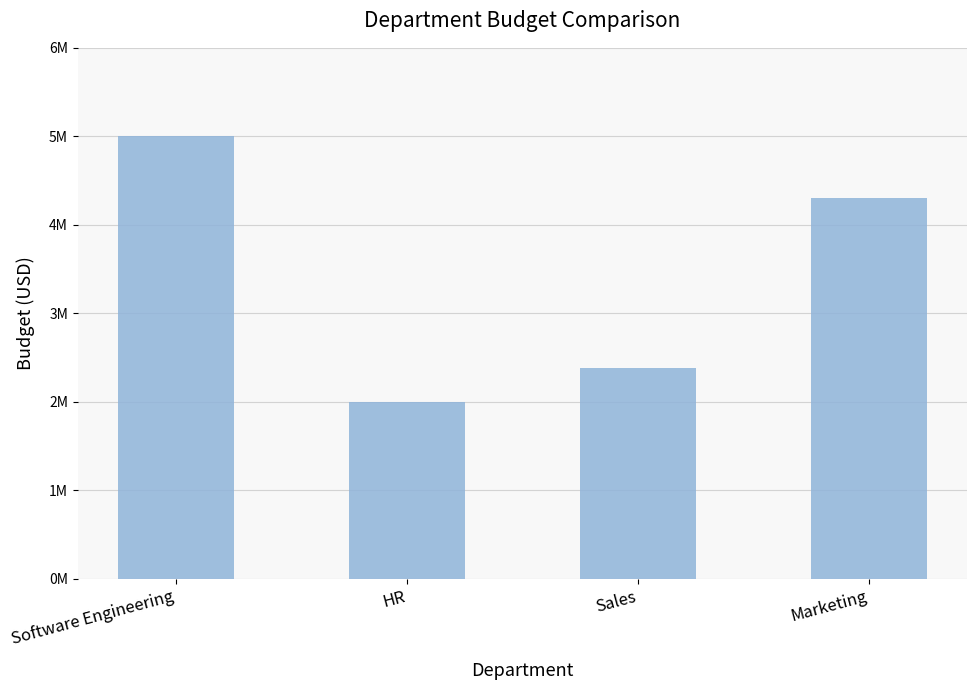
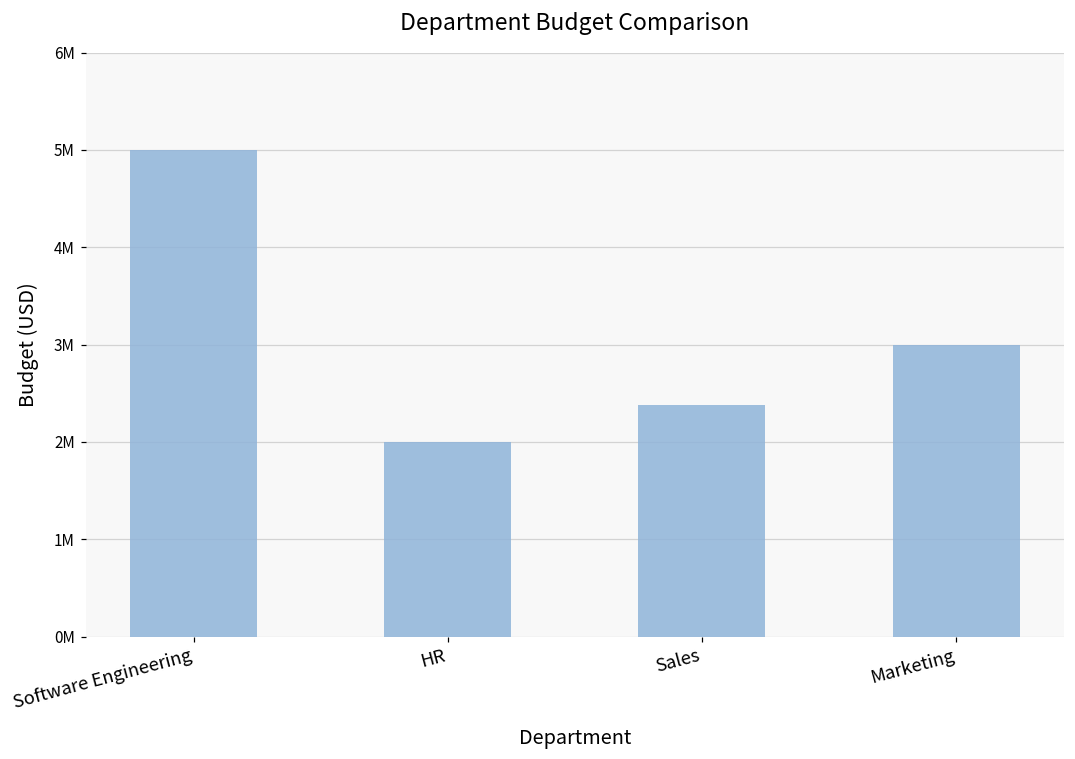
  {
    "Software Engineering": 5000000,
    "HR": 2000000,
    "Sales": 2400000,
-   "Marketing": 4300000
+   "Marketing": 3000000
  }
